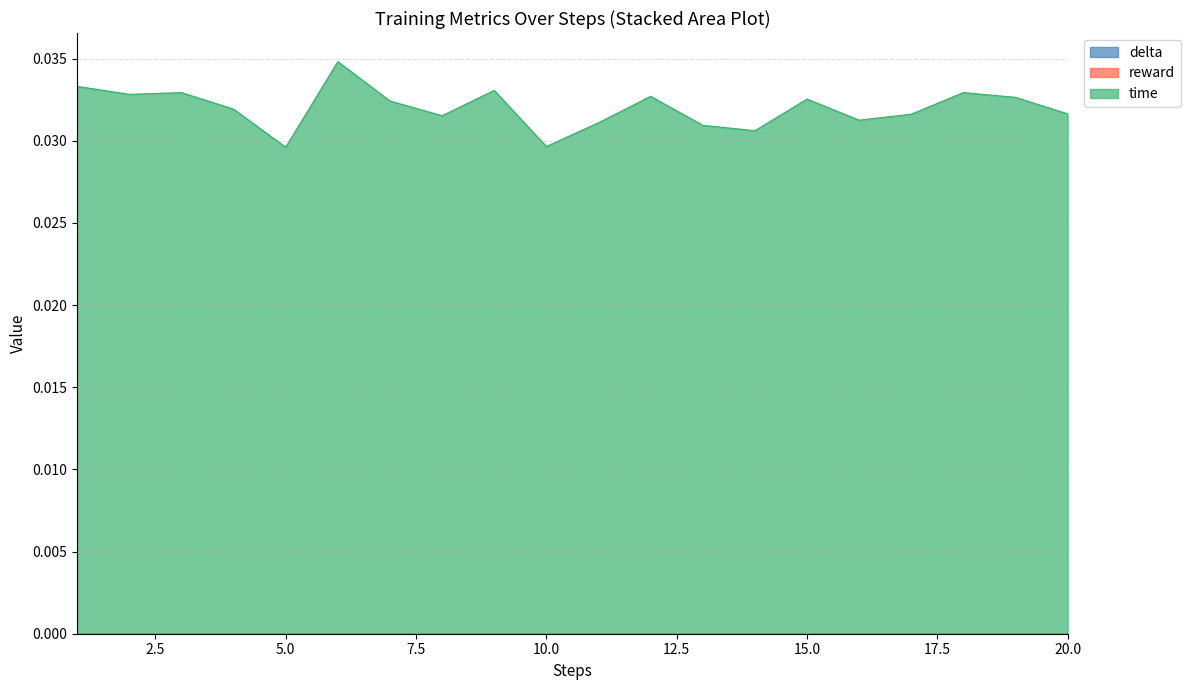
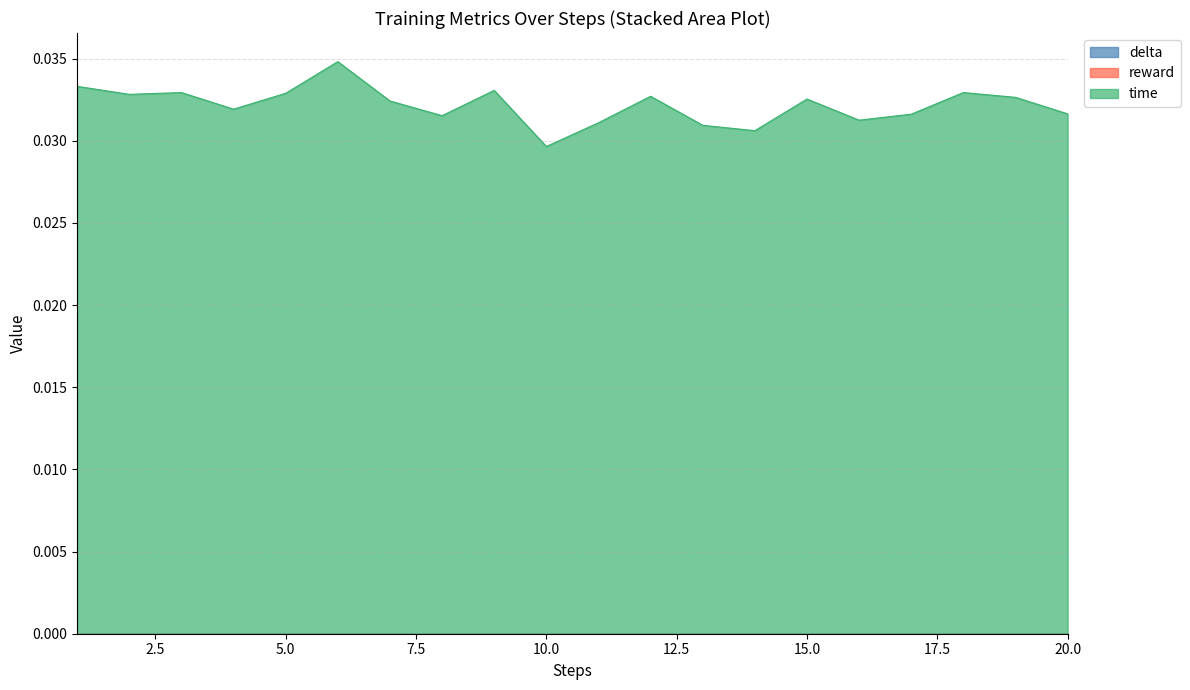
  {
    "reward": {
      "5.0": 0.0000,
      "10.0": 0.0000,
      "15.0": 0.0000,
      "20.0": 0.0000
    },
    "time": {
-     "5.0": 0.0296,
+     "5.0": 0.0329,
      "10.0": 0.0297,
      "15.0": 0.0325,
      "20.0": 0.0316
    }
  }
